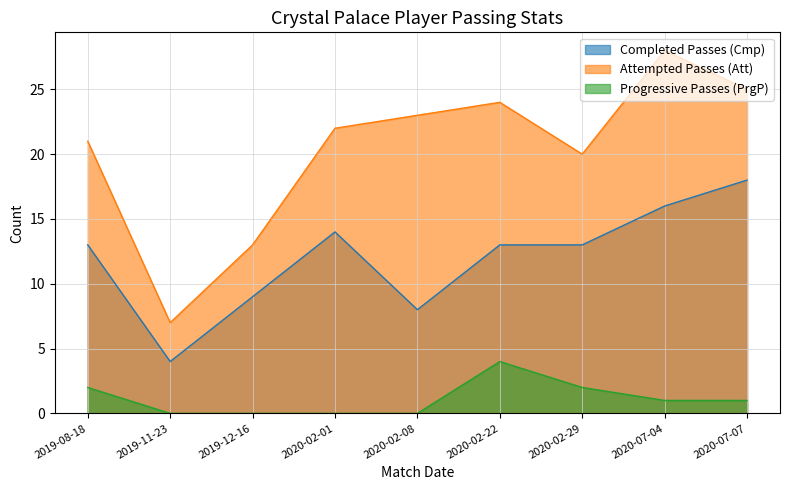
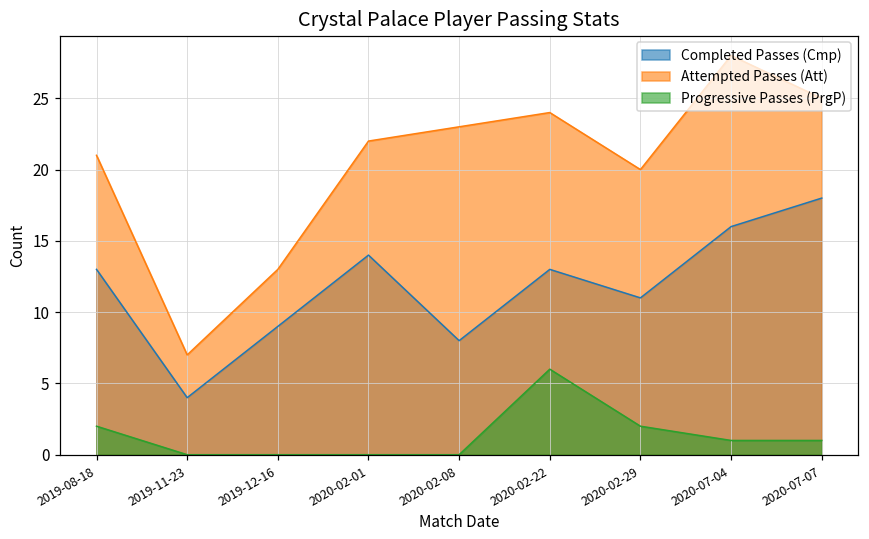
  {
    "Completed Passes (Cmp)": {
      "2019-08-18": 13,
      "2019-11-23": 4,
      "2019-12-16": 9,
      "2020-02-01": 14,
      "2020-02-08": 8,
      "2020-02-22": 13,
-     "2020-02-29": 13,
+     "2020-02-29": 11,
      "2020-07-04": 16,
      "2020-07-07": 18
    },
    "Attempted Passes (Att)": {
      "2019-08-18": 21,
      "2019-11-23": 7,
      "2019-12-16": 13,
      "2020-02-01": 22,
      "2020-02-08": 23,
      "2020-02-22": 24,
      "2020-02-29": 20
    },
    "Progressive Passes (PrgP)": {
      "2019-08-18": 2,
      "2019-11-23": 0,
      "2019-12-16": 0,
      "2020-02-01": 0,
      "2020-02-08": 0,
-     "2020-02-22": 4,
+     "2020-02-22": 6,
      "2020-02-29": 2,
      "2020-07-04": 1,
      "2020-07-07": 1
    }
  }
